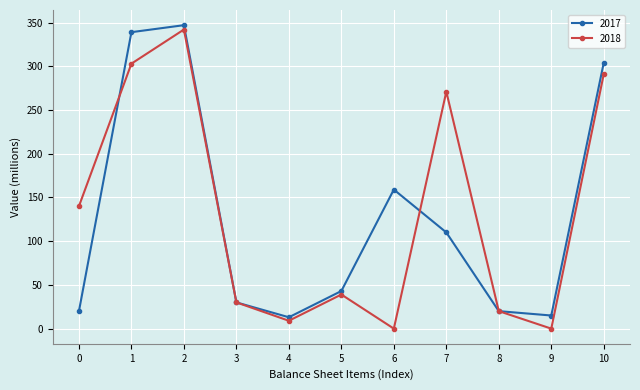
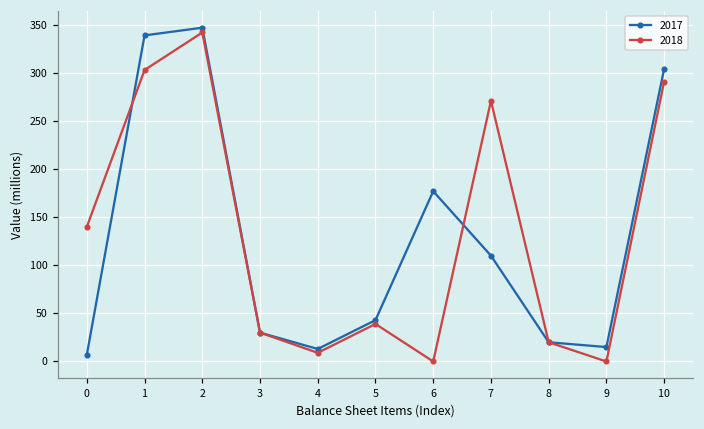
  {
    "2017": {
-     "0": 20,
+     "0": 10,
      "1": 340,
      "2": 350,
      "4": 10,
      "5": 40,
-     "6": 160,
+     "6": 180,
      "7": 110,
      "9": 20,
      "10": 300
    },
    "2018": {
      "0": 140,
      "1": 300,
      "2": 340,
      "4": 10,
      "5": 40,
      "6": 0,
      "7": 270,
      "9": 0,
      "10": 290
    }
  }
